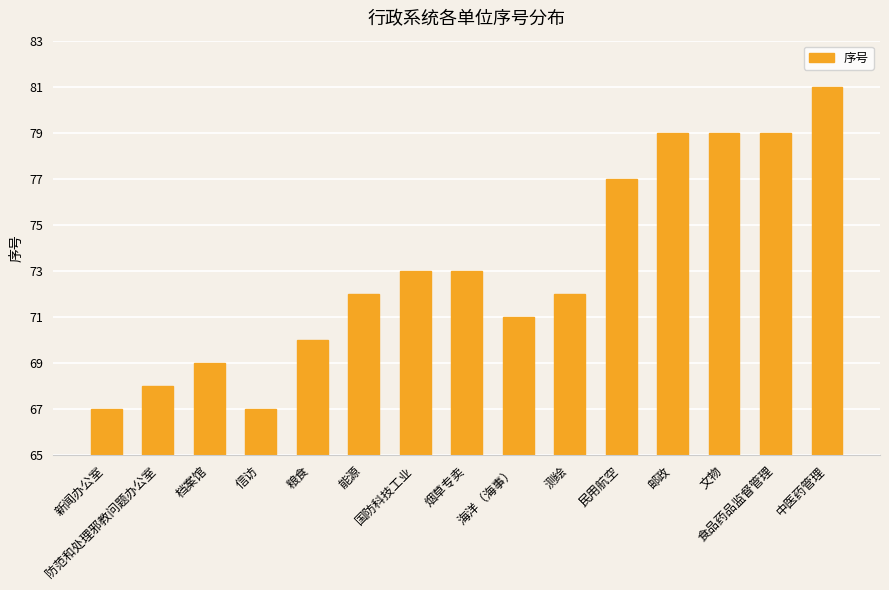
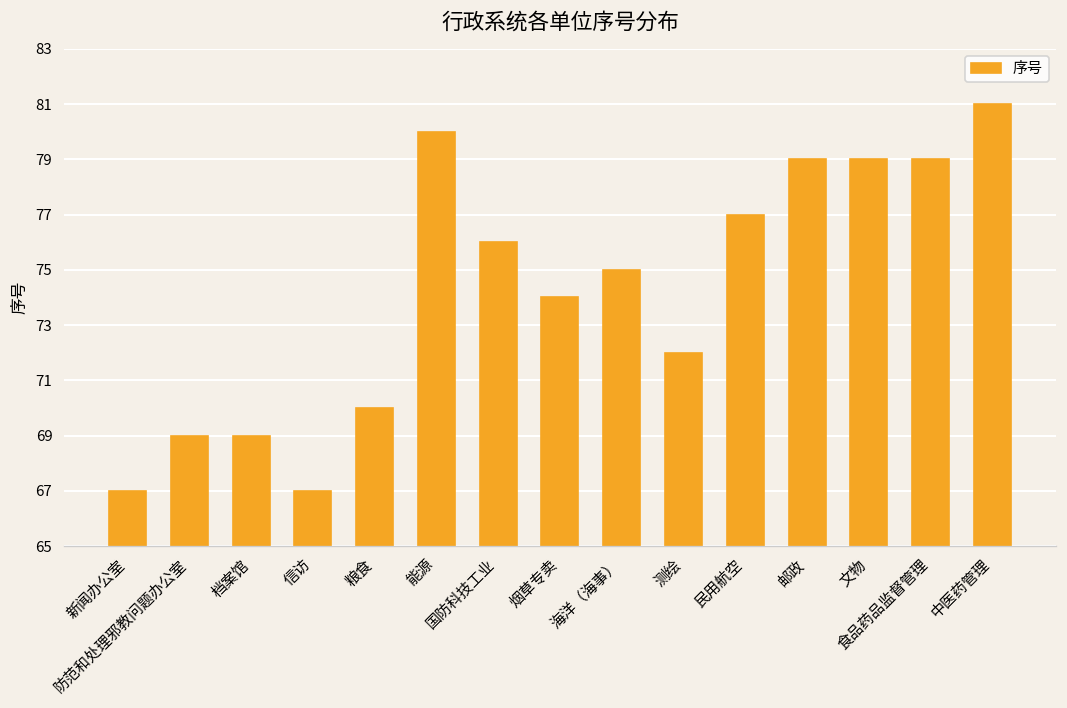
  {
    "新闻办公室": 67,
-   "防范和处理邪教问题办公室": 68,
+   "防范和处理邪教问题办公室": 69,
    "档案馆": 69,
    "信访": 67,
    "粮食": 70,
-   "能源": 72,
-   "国防科技工业": 73,
-   "烟草专卖": 73,
-   "海洋（海事）": 71,
+   "能源": 80,
+   "国防科技工业": 76,
+   "烟草专卖": 74,
+   "海洋（海事）": 75,
    "测绘": 72,
    "民用航空": 77,
    "邮政": 79,
    "文物": 79,
    "食品药品监督管理": 79,
    "中医药管理": 81
  }
